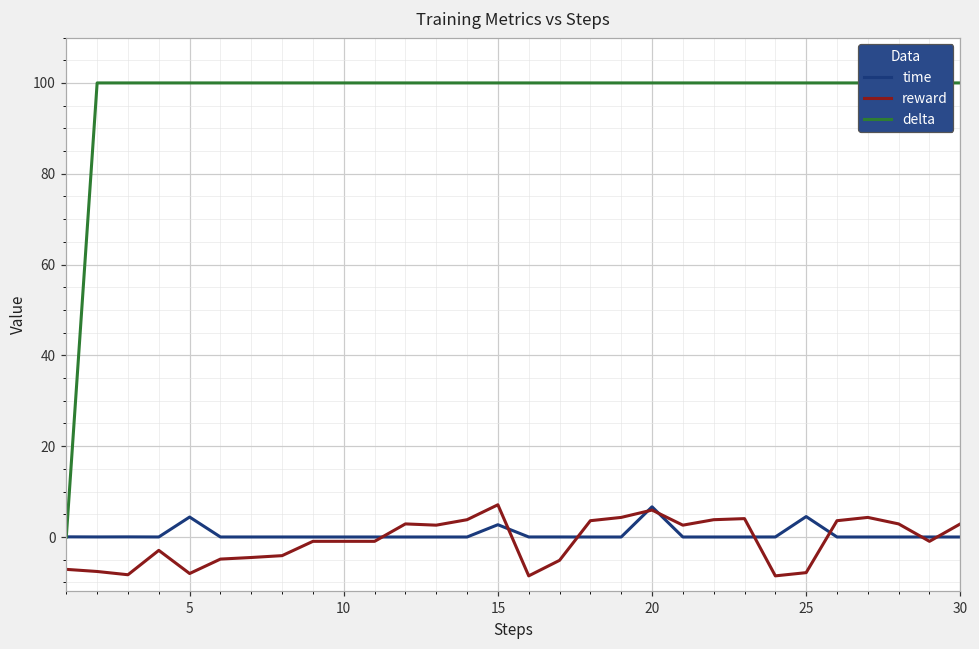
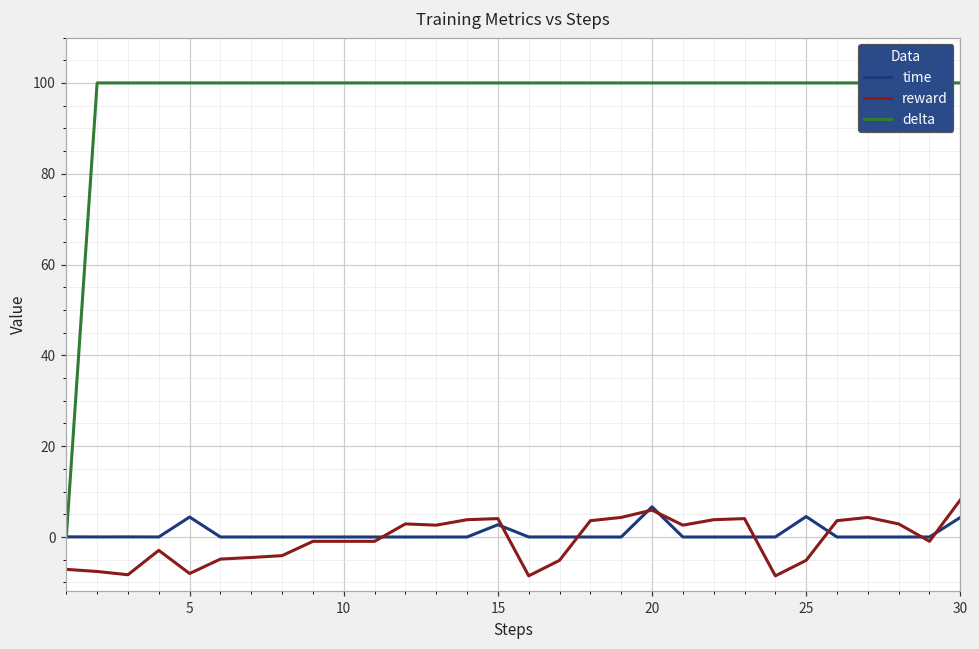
  {
    "time": {
      "5": 4,
      "10": 0,
      "15": 3,
      "20": 7,
      "25": 5,
-     "30": 0
+     "30": 4
    },
    "reward": {
      "5": -8,
      "10": -1,
-     "15": 7,
+     "15": 4,
      "20": 6,
-     "25": -8,
-     "30": 3
+     "25": -5,
+     "30": 8
    },
    "delta": {
      "5": 100,
      "10": 100,
      "15": 100,
      "20": 100,
      "25": 100,
      "30": 100
    }
  }
